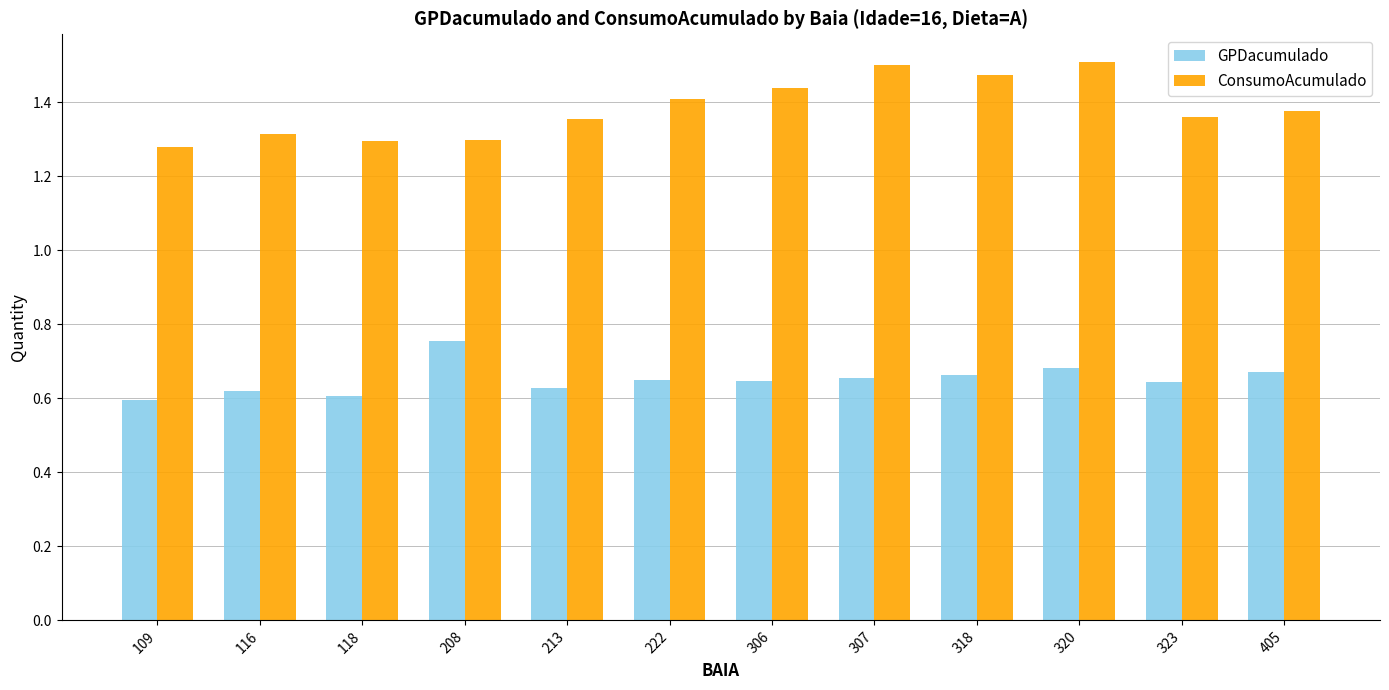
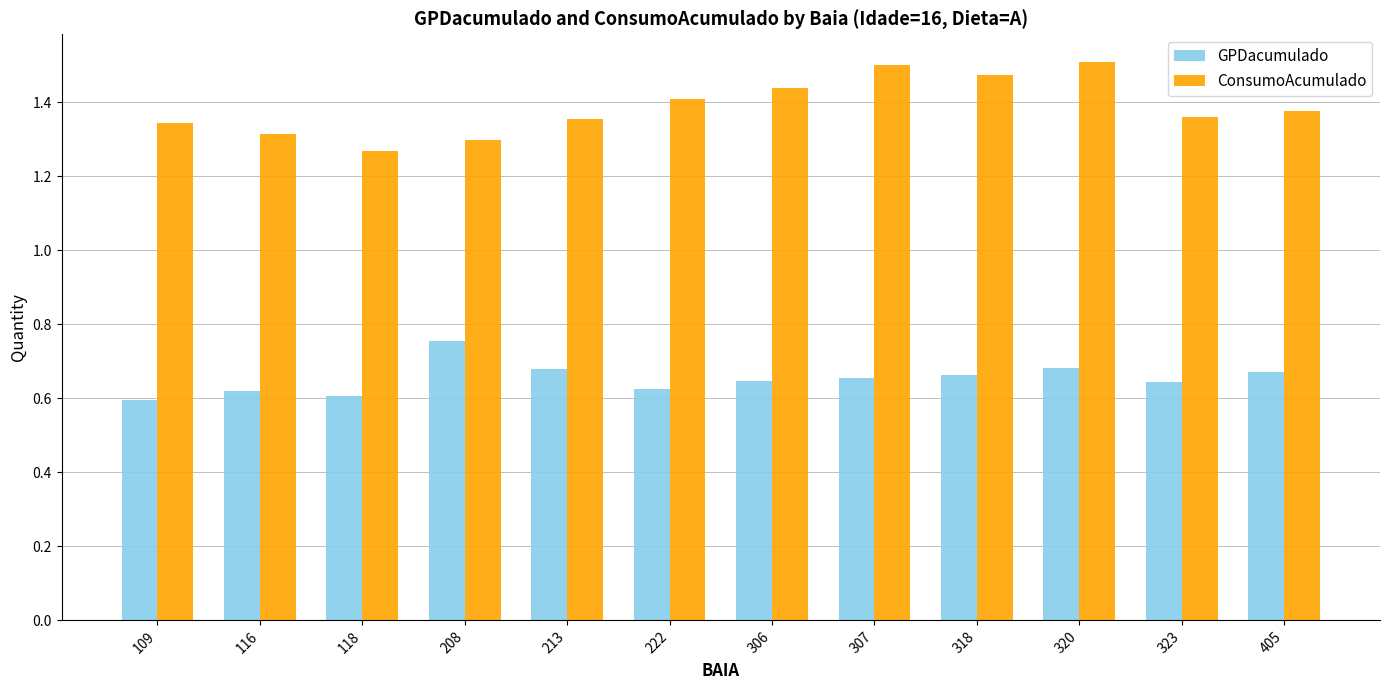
  {
    "GPDacumulado": {
      "109": 0.60,
      "116": 0.62,
      "118": 0.61,
      "208": 0.76,
-     "213": 0.63,
-     "222": 0.65,
+     "213": 0.68,
+     "222": 0.63,
      "306": 0.65,
      "307": 0.66,
      "318": 0.66,
      "320": 0.68,
      "323": 0.64,
      "405": 0.67
    },
    "ConsumoAcumulado": {
-     "109": 1.28,
+     "109": 1.34,
      "116": 1.31,
-     "118": 1.30,
+     "118": 1.27,
      "208": 1.30,
      "213": 1.36,
      "222": 1.41,
      "306": 1.44,
      "307": 1.50,
      "318": 1.47,
      "320": 1.51,
      "323": 1.36,
      "405": 1.38
    }
  }
